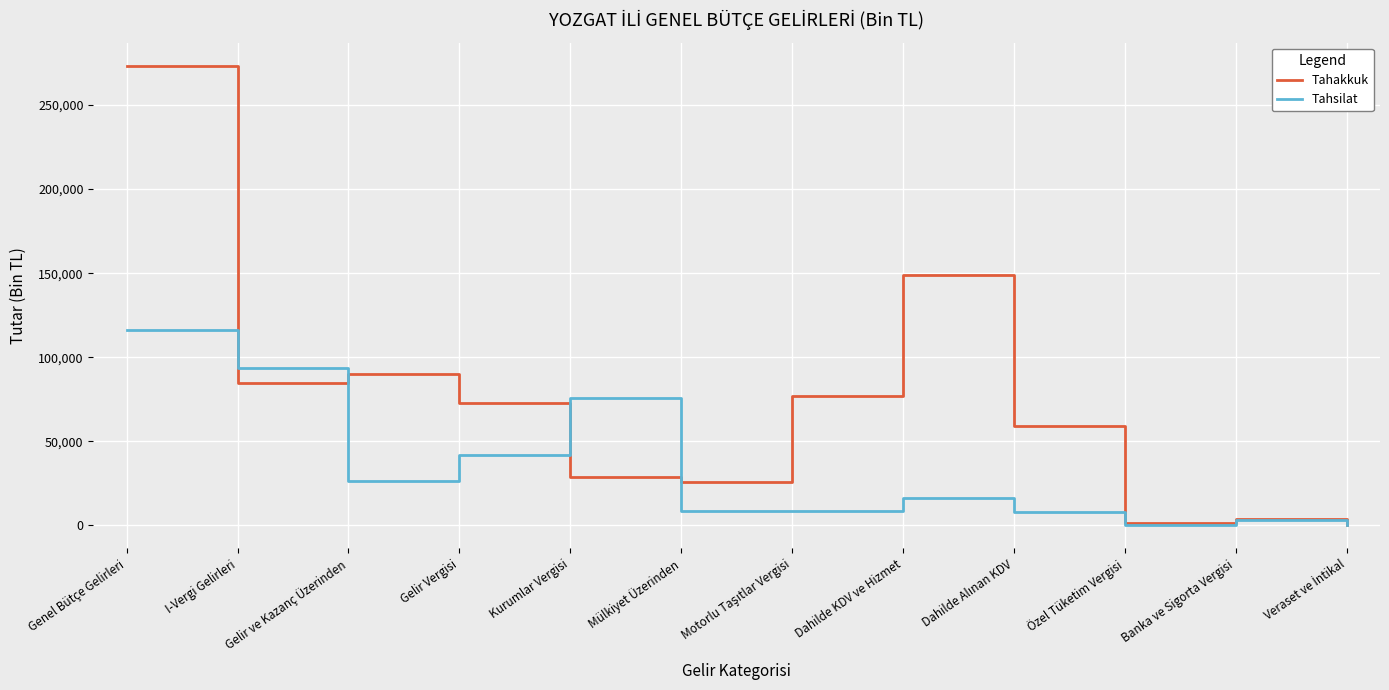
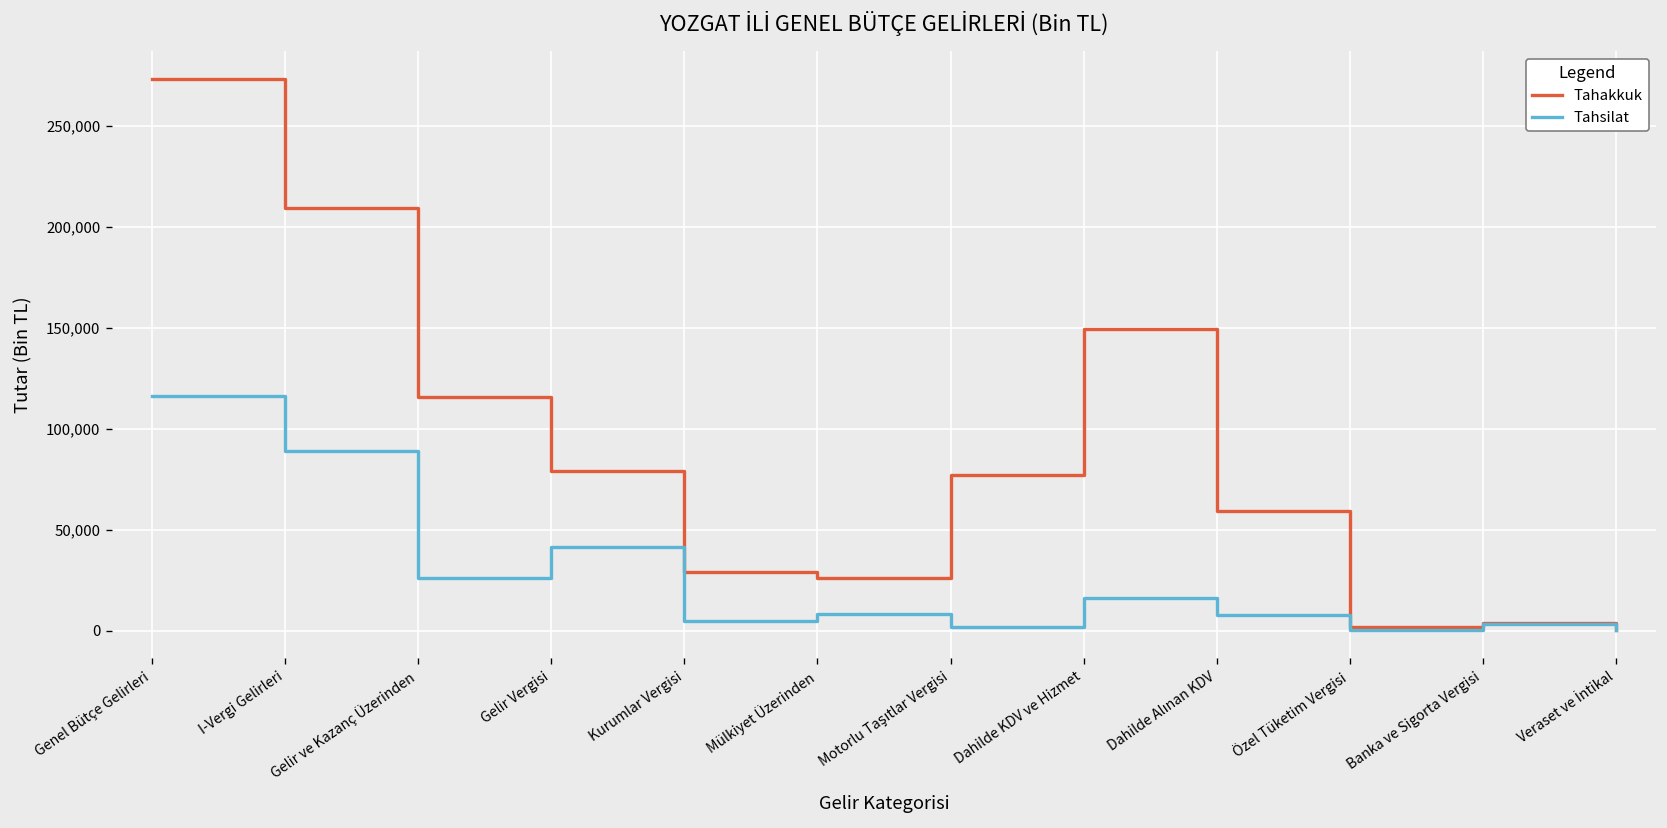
  {
    "Tahakkuk": {
      "Genel Bütçe Gelirleri": "273,000",
-     "I-Vergi Gelirleri": "85,000",
-     "Gelir ve Kazanç Üzerinden": "90,000",
-     "Gelir Vergisi": "73,000",
+     "I-Vergi Gelirleri": "209,000",
+     "Gelir ve Kazanç Üzerinden": "116,000",
+     "Gelir Vergisi": "79,000",
      "Kurumlar Vergisi": "29,000",
      "Mülkiyet Üzerinden": "26,000",
      "Motorlu Taşıtlar Vergisi": "77,000",
      "Dahilde KDV ve Hizmet": "149,000",
      "Dahilde Alınan KDV": "59,000"
    },
    "Tahsilat": {
      "Genel Bütçe Gelirleri": "116,000",
-     "I-Vergi Gelirleri": "94,000",
+     "I-Vergi Gelirleri": "89,000",
      "Gelir ve Kazanç Üzerinden": "26,000",
      "Gelir Vergisi": "42,000",
-     "Kurumlar Vergisi": "76,000",
+     "Kurumlar Vergisi": "5,000",
      "Mülkiyet Üzerinden": "8,000",
-     "Motorlu Taşıtlar Vergisi": "8,000",
+     "Motorlu Taşıtlar Vergisi": "2,000",
      "Dahilde KDV ve Hizmet": "16,000",
      "Dahilde Alınan KDV": "8,000"
    }
  }
